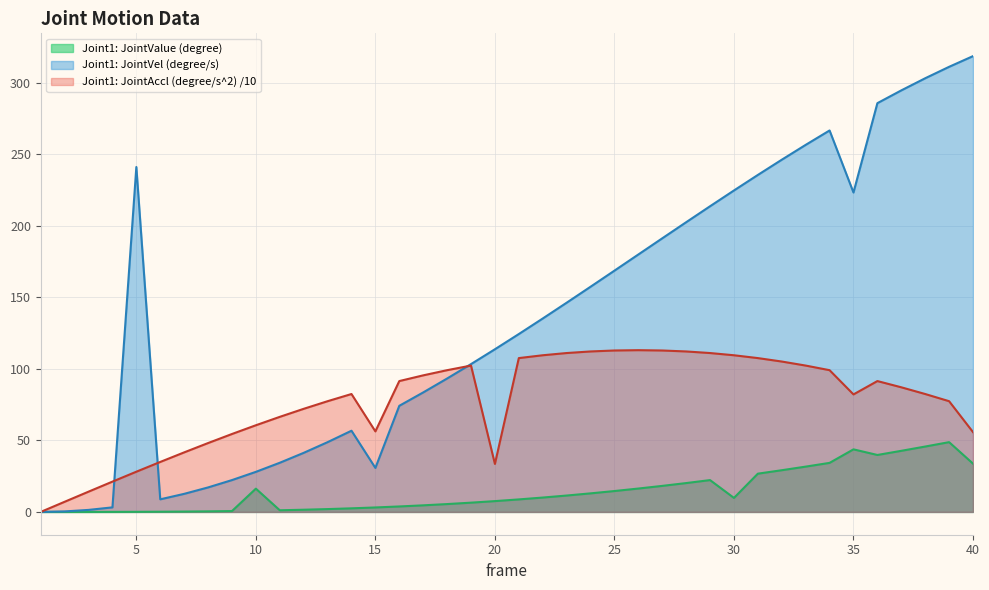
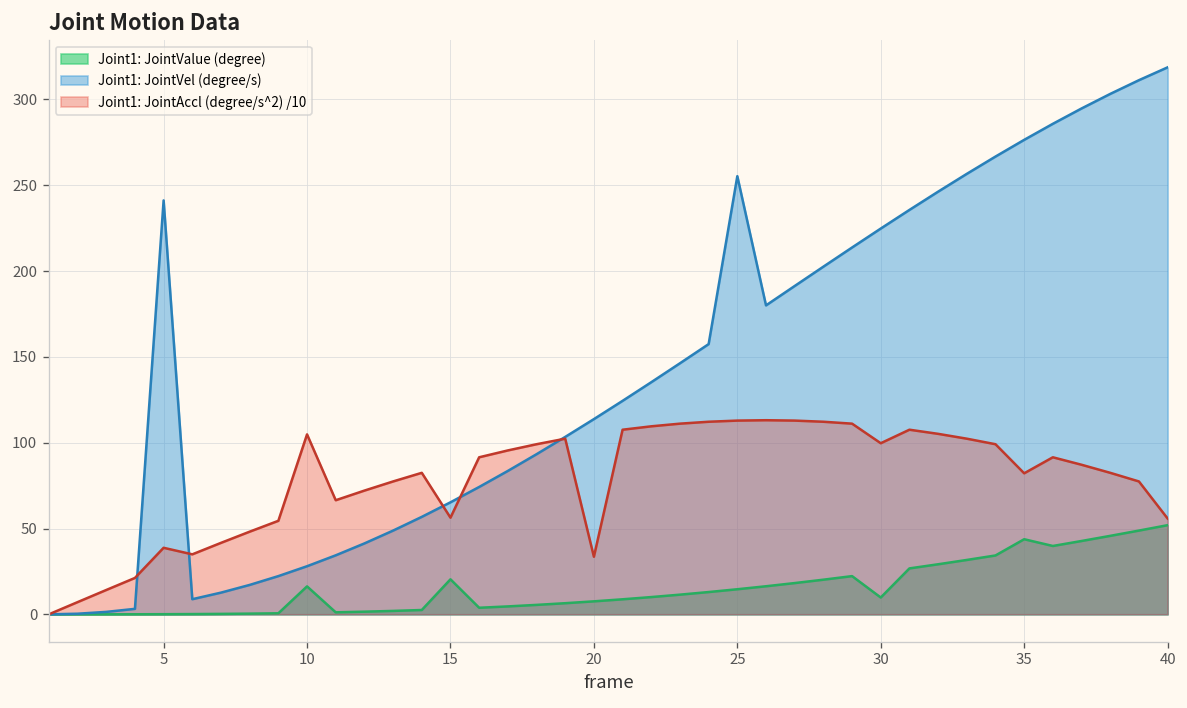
  {
    "Joint1: JointValue (degree)": {
      "5": 0,
      "10": 16,
-     "15": 3,
+     "15": 20,
      "20": 8,
      "25": 15,
      "30": 10,
      "35": 44,
-     "40": 34
+     "40": 52
    },
    "Joint1: JointVel (degree/s)": {
      "5": 241,
      "10": 28,
-     "15": 31,
+     "15": 65,
      "20": 114,
-     "25": 169,
+     "25": 255,
      "30": 225,
-     "35": 223,
+     "35": 276,
      "40": 319
    },
    "Joint1: JointAccl (degree/s^2) /10": {
-     "5": 28,
-     "10": 61,
+     "5": 39,
+     "10": 105,
      "15": 56,
      "20": 34,
      "25": 113,
-     "30": 110,
+     "30": 100,
      "35": 82,
      "40": 56
    }
  }
